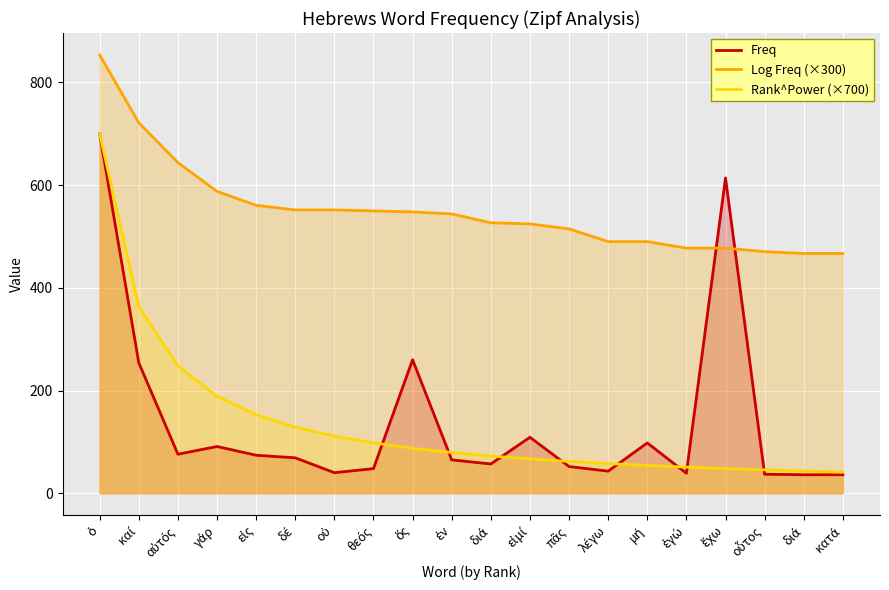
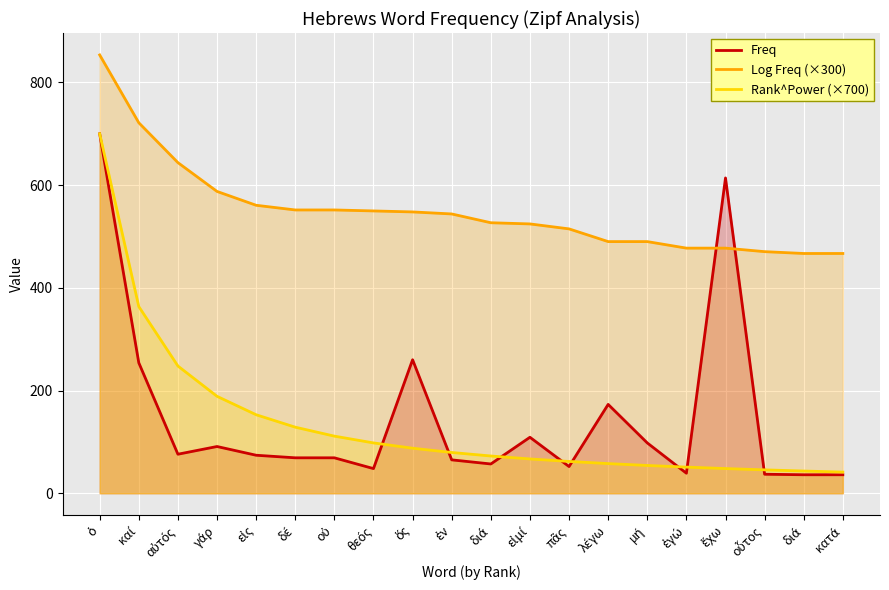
  {
    "Freq": {
      "καί": 250,
      "αὐτός": 80,
      "γάρ": 90,
      "εἰς": 70,
      "δέ": 70,
-     "οὐ": 40,
+     "οὐ": 70,
      "θεός": 50,
      "ὅς": 260,
      "ἐν": 70,
      "εἰμί": 110,
      "πᾶς": 50,
-     "λέγω": 40,
+     "λέγω": 170,
      "μή": 100,
      "ἐγώ": 40,
      "ἔχω": 610,
      "οὗτος": 40,
      "κατά": 40
    }
  }
